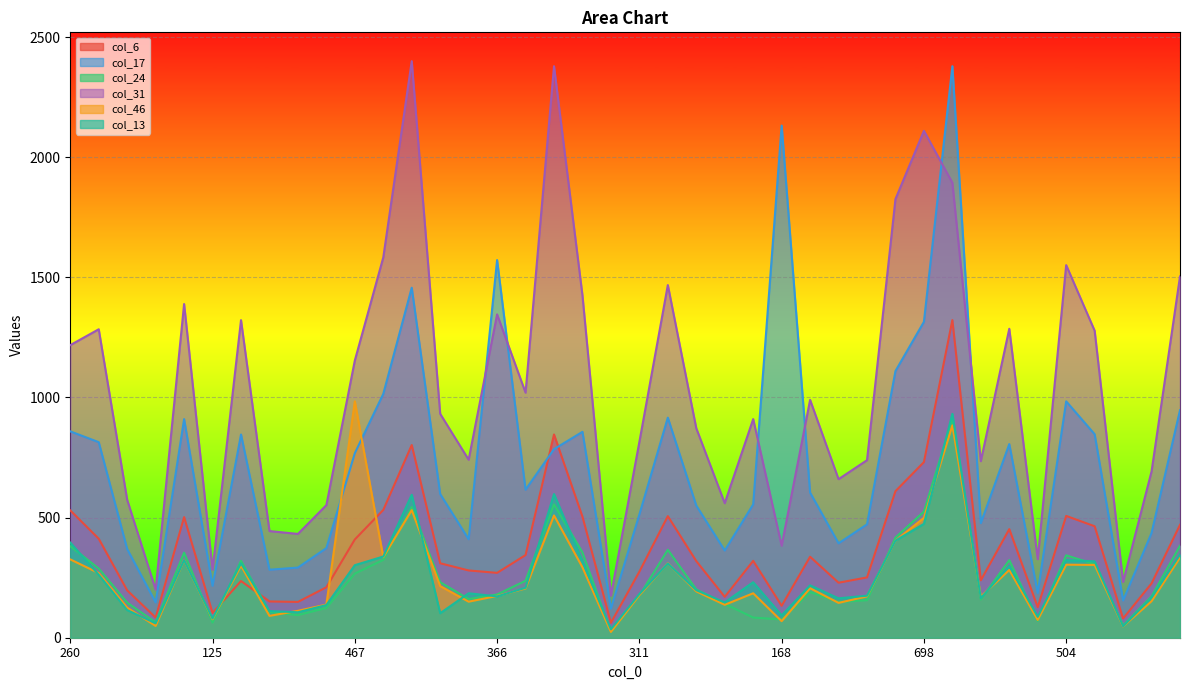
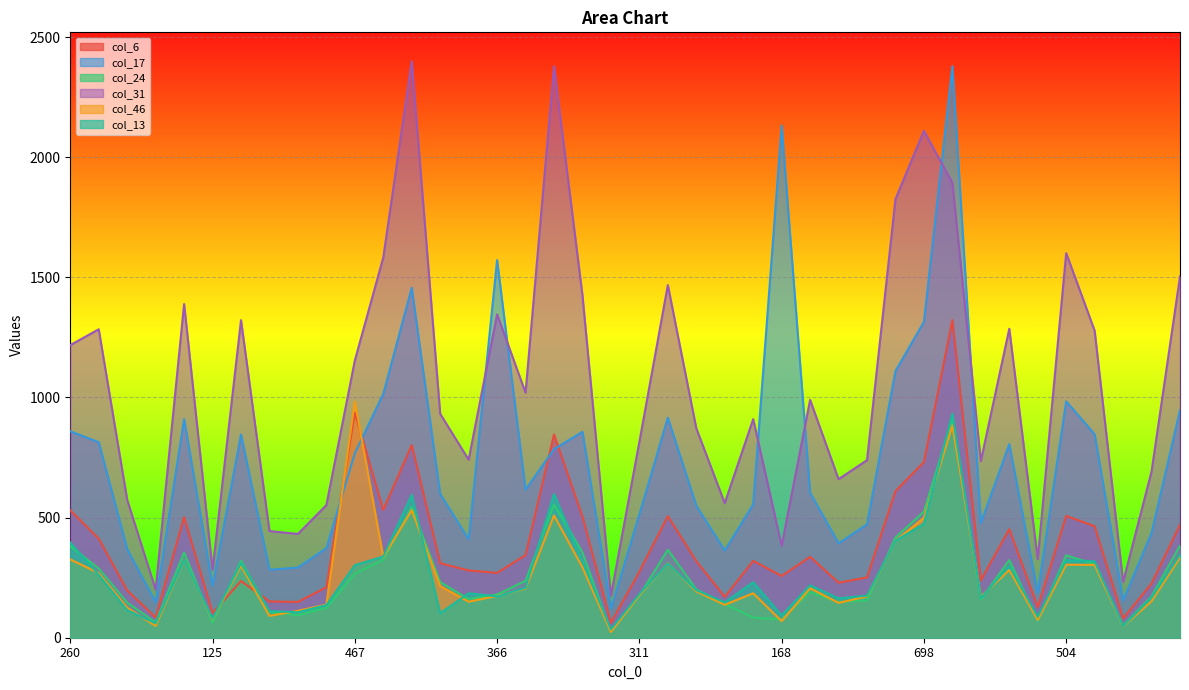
  {
    "col_6": {
      "260": 530,
      "125": 100,
-     "467": 410,
+     "467": 940,
      "366": 270,
      "311": 280,
-     "168": 130,
+     "168": 260,
      "698": 730,
      "504": 510
    },
    "col_17": {
      "260": 860,
      "125": 220,
      "467": 770,
      "366": 1570,
      "311": 510,
      "168": 2130,
      "698": 1320,
      "504": 980
    },
    "col_31": {
      "260": 1220,
      "125": 280,
      "467": 1150,
      "366": 1350,
      "311": 820,
      "168": 380,
      "698": 2110,
-     "504": 1550
+     "504": 1600
    },
    "col_46": {
      "260": 330,
      "467": 980,
      "698": 500,
      "504": 300
    }
  }
